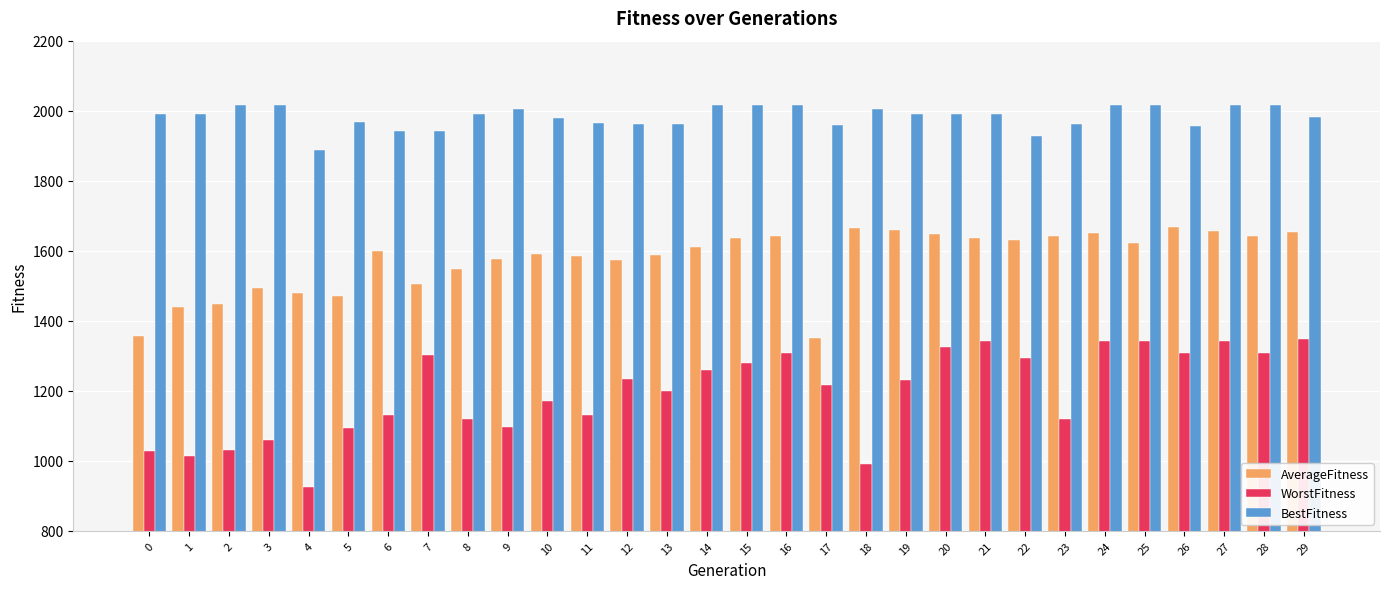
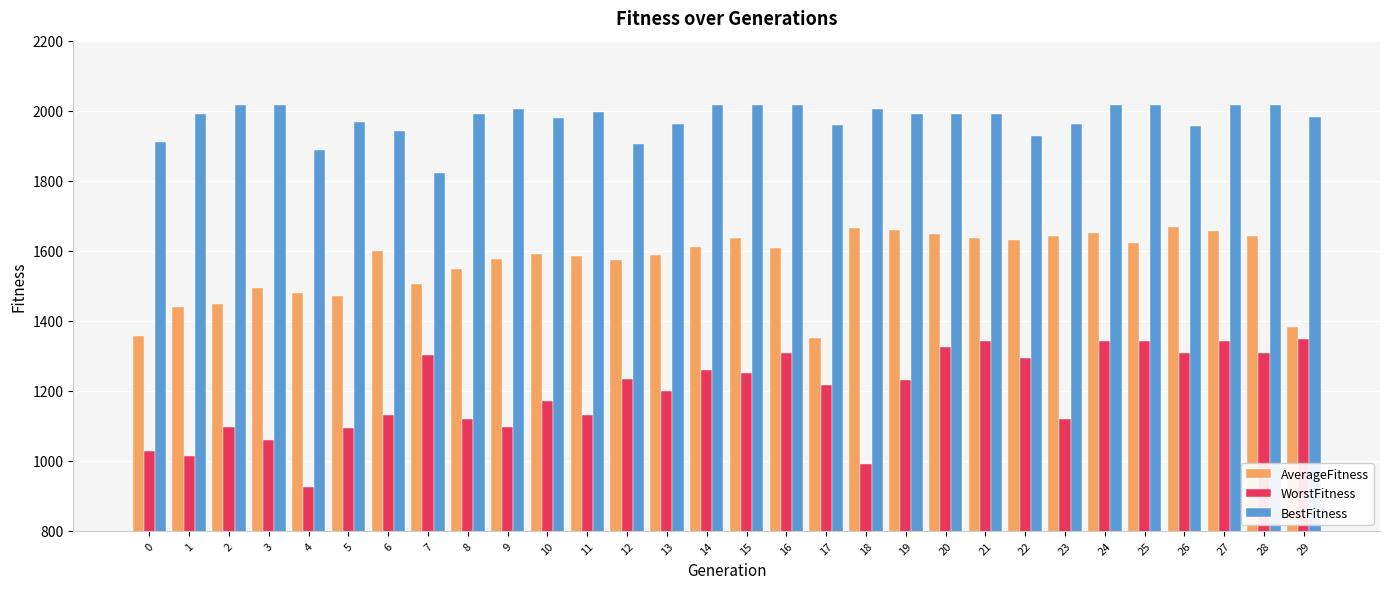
  {
    "AverageFitness": {
      "0": 1360,
      "1": 1440,
      "2": 1450,
      "3": 1490,
      "4": 1480,
      "5": 1470,
      "6": 1600,
      "7": 1510,
      "8": 1550,
      "9": 1580,
      "10": 1590,
      "11": 1590,
      "12": 1570,
      "13": 1590,
      "14": 1610,
      "15": 1640,
-     "16": 1640,
+     "16": 1610,
      "17": 1350,
      "18": 1670,
      "19": 1660,
      "20": 1650,
      "21": 1640,
      "22": 1630,
      "23": 1640,
      "24": 1650,
      "25": 1620,
      "26": 1670,
      "27": 1660,
      "28": 1640,
-     "29": 1650
+     "29": 1380
    },
    "WorstFitness": {
      "0": 1030,
      "1": 1010,
-     "2": 1030,
+     "2": 1100,
      "3": 1060,
      "4": 930,
      "5": 1090,
      "6": 1130,
      "7": 1300,
      "8": 1120,
      "9": 1100,
      "10": 1170,
      "11": 1130,
      "12": 1230,
      "13": 1200,
      "14": 1260,
-     "15": 1280,
+     "15": 1250,
      "16": 1310,
      "17": 1220,
      "18": 990,
      "19": 1230,
      "20": 1330,
      "21": 1340,
      "22": 1290,
      "23": 1120,
      "24": 1340,
      "25": 1340,
      "26": 1310,
      "27": 1340,
      "28": 1310,
      "29": 1350
    },
    "BestFitness": {
-     "0": 1990,
+     "0": 1910,
      "1": 1990,
      "2": 2010,
      "3": 2010,
      "4": 1890,
      "5": 1970,
      "6": 1940,
-     "7": 1940,
+     "7": 1820,
      "8": 1990,
      "9": 2000,
      "10": 1980,
-     "11": 1960,
-     "12": 1960,
+     "11": 2000,
+     "12": 1910,
      "13": 1960,
      "14": 2010,
      "15": 2010,
      "16": 2010,
      "17": 1960,
      "18": 2000,
      "19": 1990,
      "20": 1990,
      "21": 1990,
      "22": 1930,
      "23": 1960,
      "24": 2010,
      "25": 2010,
      "26": 1960,
      "27": 2010,
      "28": 2010,
      "29": 1980
    }
  }
